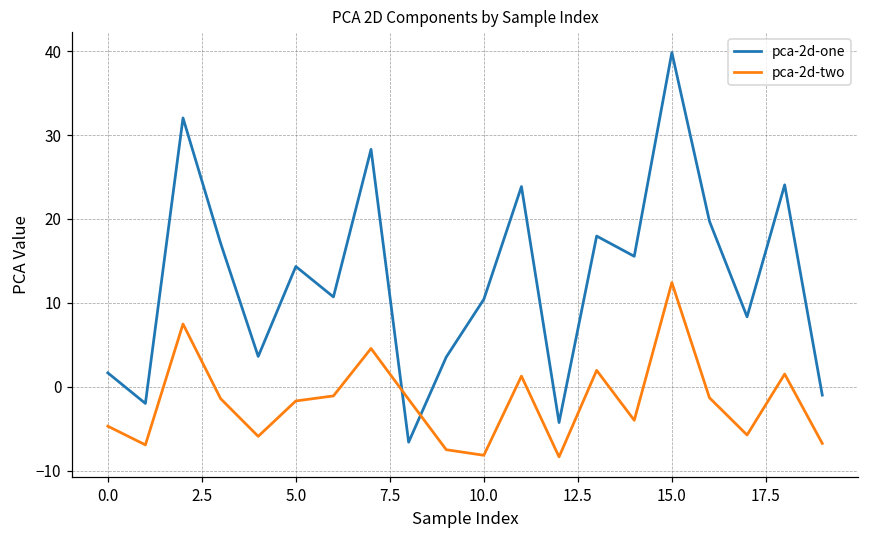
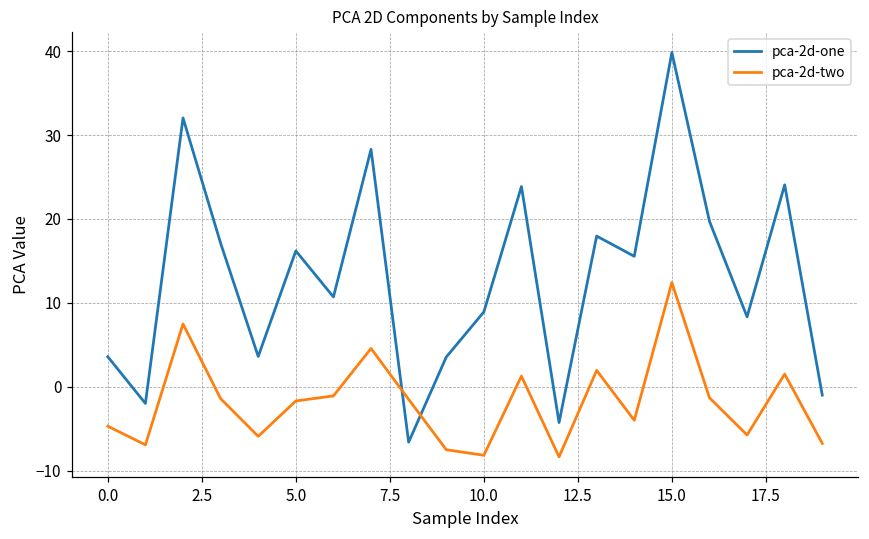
  {
    "pca-2d-one": {
-     "0.0": 2,
-     "5.0": 14,
-     "10.0": 10,
+     "0.0": 4,
+     "5.0": 16,
+     "10.0": 9,
      "15.0": 40
    },
    "pca-2d-two": {
      "0.0": -5,
      "5.0": -2,
      "10.0": -8,
      "15.0": 12
    }
  }
